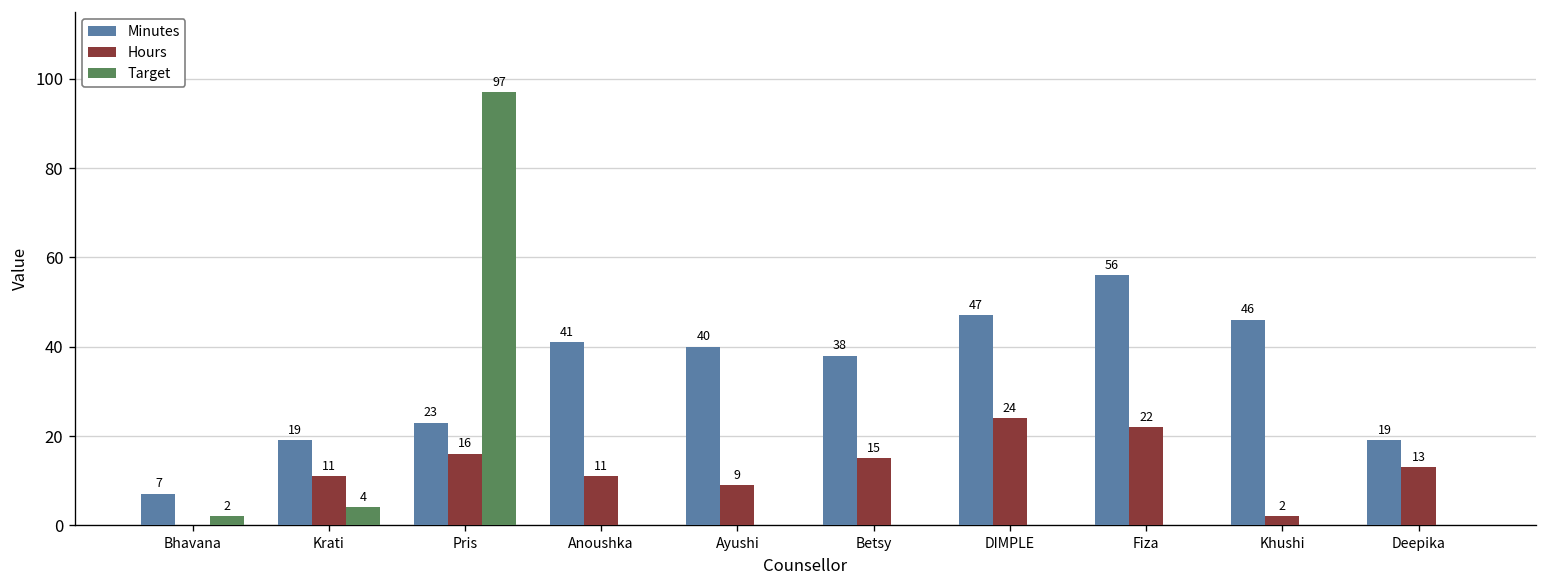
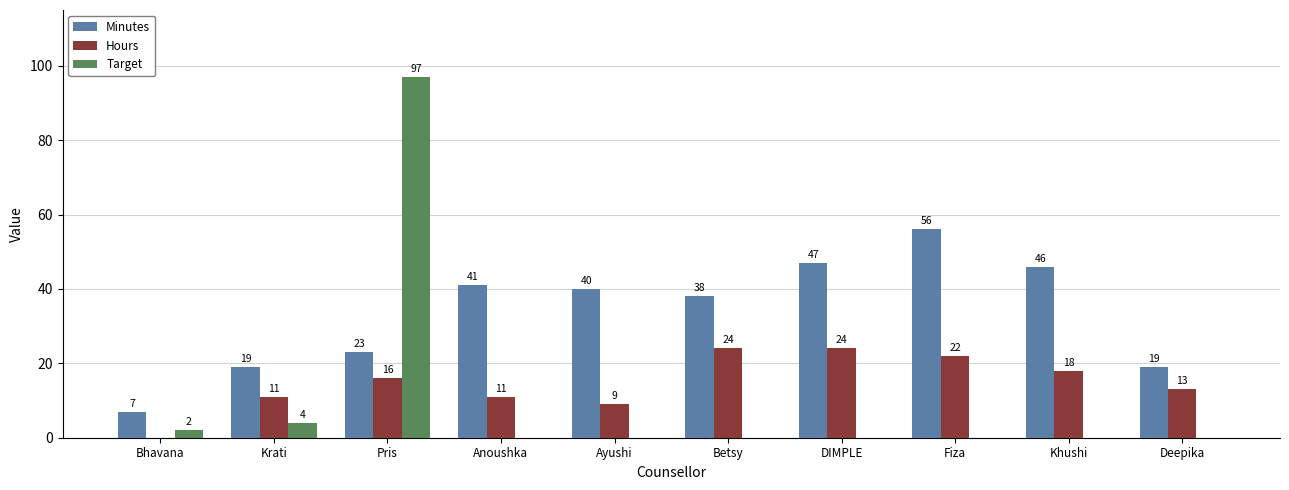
  {
    "Minutes": {
      "Bhavana": 7,
      "Krati": 19,
      "Pris": 23,
      "Anoushka": 41,
      "Ayushi": 40,
      "Betsy": 38,
      "DIMPLE": 47,
      "Fiza": 56,
      "Khushi": 46,
      "Deepika": 19
    },
    "Hours": {
      "Krati": 11,
      "Pris": 16,
      "Anoushka": 11,
      "Ayushi": 9,
-     "Betsy": 15,
+     "Betsy": 24,
      "DIMPLE": 24,
      "Fiza": 22,
-     "Khushi": 2,
+     "Khushi": 18,
      "Deepika": 13
    },
    "Target": {
      "Bhavana": 2,
      "Krati": 4,
      "Pris": 97
    }
  }
